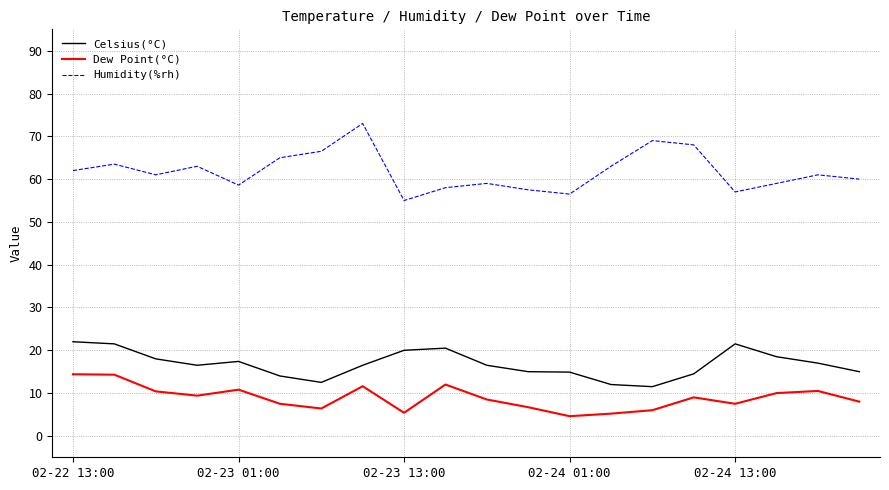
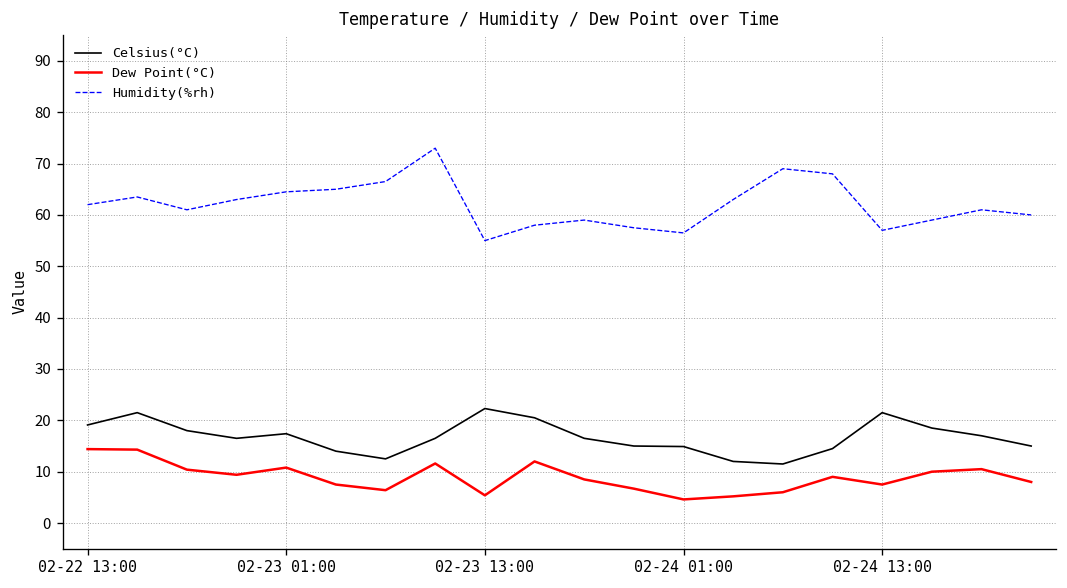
  {
    "Celsius(°C)": {
-     "02-22 13:00": 22,
+     "02-22 13:00": 19,
      "02-23 01:00": 17,
-     "02-23 13:00": 20,
+     "02-23 13:00": 22,
      "02-24 01:00": 15,
      "02-24 13:00": 22
    },
    "Dew Point(°C)": {
      "02-22 13:00": 14,
      "02-23 01:00": 11,
      "02-23 13:00": 5,
      "02-24 01:00": 5,
      "02-24 13:00": 8
    },
    "Humidity(%rh)": {
      "02-22 13:00": 62,
-     "02-23 01:00": 59,
+     "02-23 01:00": 65,
      "02-23 13:00": 55,
      "02-24 01:00": 57,
      "02-24 13:00": 57
    }
  }
